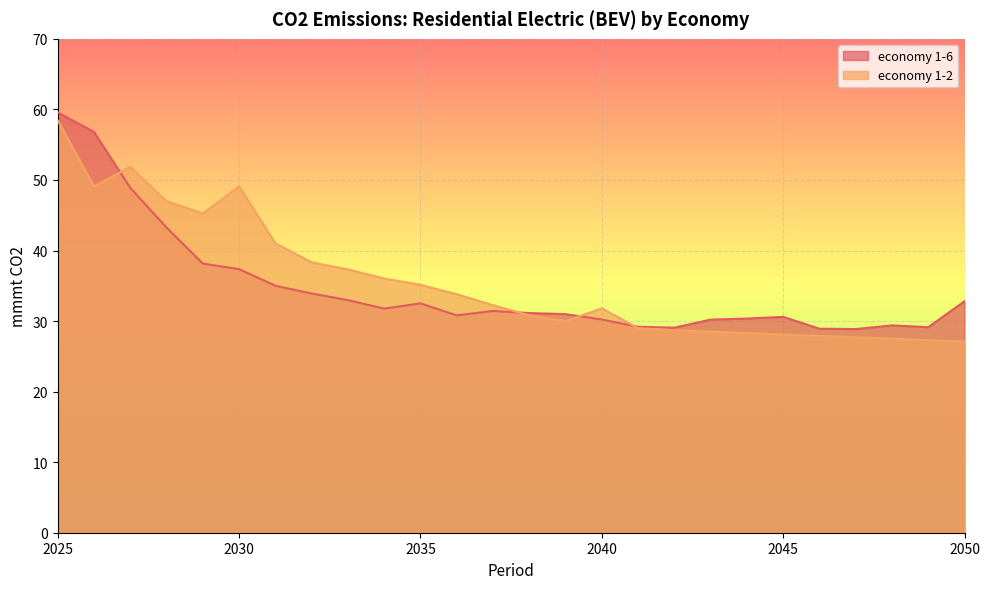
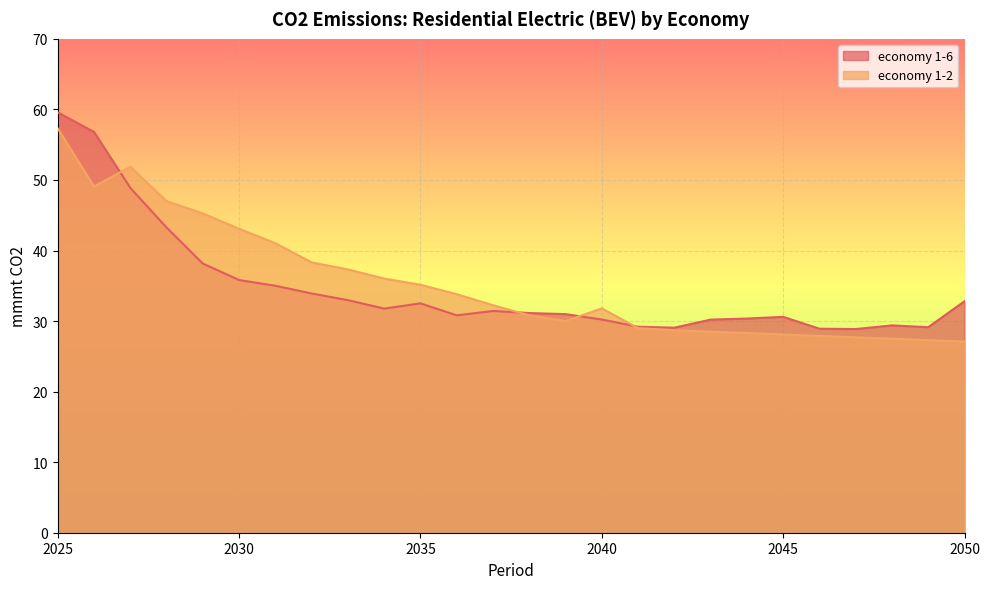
  {
    "economy 1-6": {
      "2025": 60,
-     "2030": 37,
+     "2030": 36,
      "2035": 33,
      "2040": 30,
      "2045": 31,
      "2050": 33
    },
    "economy 1-2": {
-     "2025": 58,
-     "2030": 49,
+     "2025": 57,
+     "2030": 43,
      "2035": 35,
      "2040": 32,
      "2045": 28,
      "2050": 27
    }
  }
